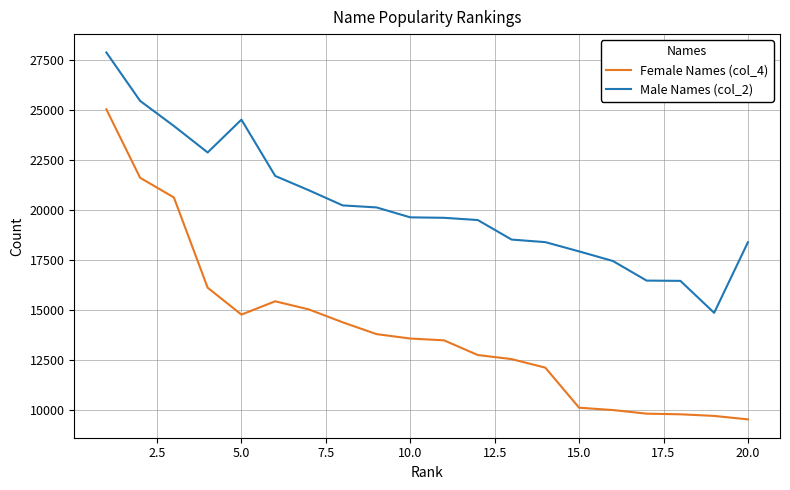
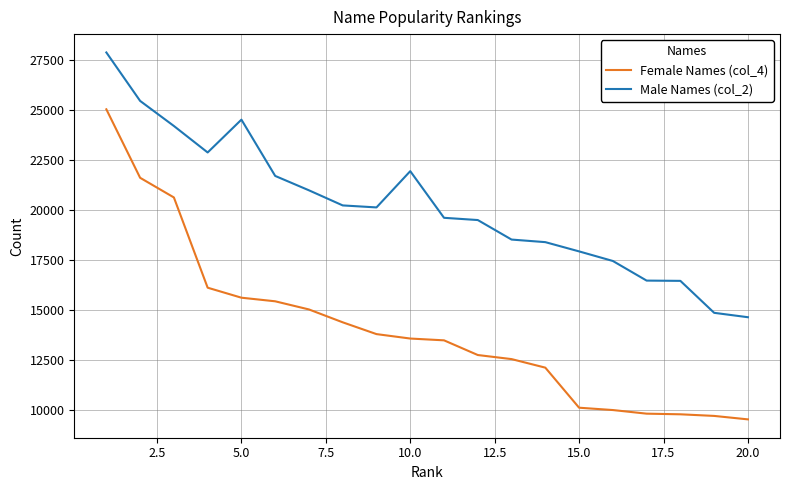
  {
    "Female Names (col_4)": {
-     "5.0": 14800,
+     "5.0": 15600,
      "10.0": 13600,
      "15.0": 10100,
      "20.0": 9500
    },
    "Male Names (col_2)": {
      "5.0": 24500,
-     "10.0": 19600,
+     "10.0": 21900,
      "15.0": 17900,
-     "20.0": 18400
+     "20.0": 14600
    }
  }
